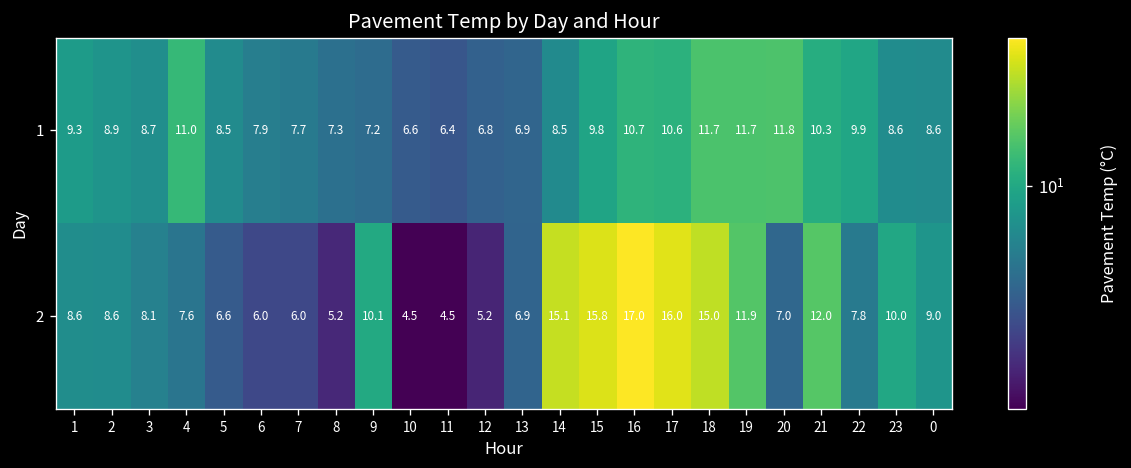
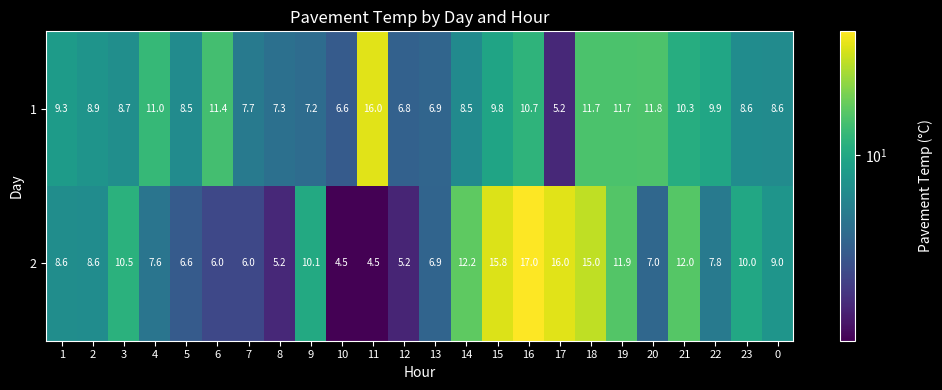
  {
    "1": {
      "1": 9.3,
      "2": 8.9,
      "3": 8.7,
      "4": 11.0,
      "5": 8.5,
-     "6": 7.9,
+     "6": 11.4,
      "7": 7.7,
      "8": 7.3,
      "9": 7.2,
      "10": 6.6,
-     "11": 6.4,
+     "11": 16.0,
      "12": 6.8,
      "13": 6.9,
      "14": 8.5,
      "15": 9.8,
      "16": 10.7,
-     "17": 10.6,
+     "17": 5.2,
      "18": 11.7,
      "19": 11.7,
      "20": 11.8,
      "21": 10.3,
      "22": 9.9,
      "23": 8.6,
      "0": 8.6
    },
    "2": {
      "1": 8.6,
      "2": 8.6,
-     "3": 8.1,
+     "3": 10.5,
      "4": 7.6,
      "5": 6.6,
      "6": 6.0,
      "7": 6.0,
      "8": 5.2,
      "9": 10.1,
      "10": 4.5,
      "11": 4.5,
      "12": 5.2,
      "13": 6.9,
-     "14": 15.1,
+     "14": 12.2,
      "15": 15.8,
      "16": 17.0,
      "17": 16.0,
      "18": 15.0,
      "19": 11.9,
      "20": 7.0,
      "21": 12.0,
      "22": 7.8,
      "23": 10.0,
      "0": 9.0
    }
  }
